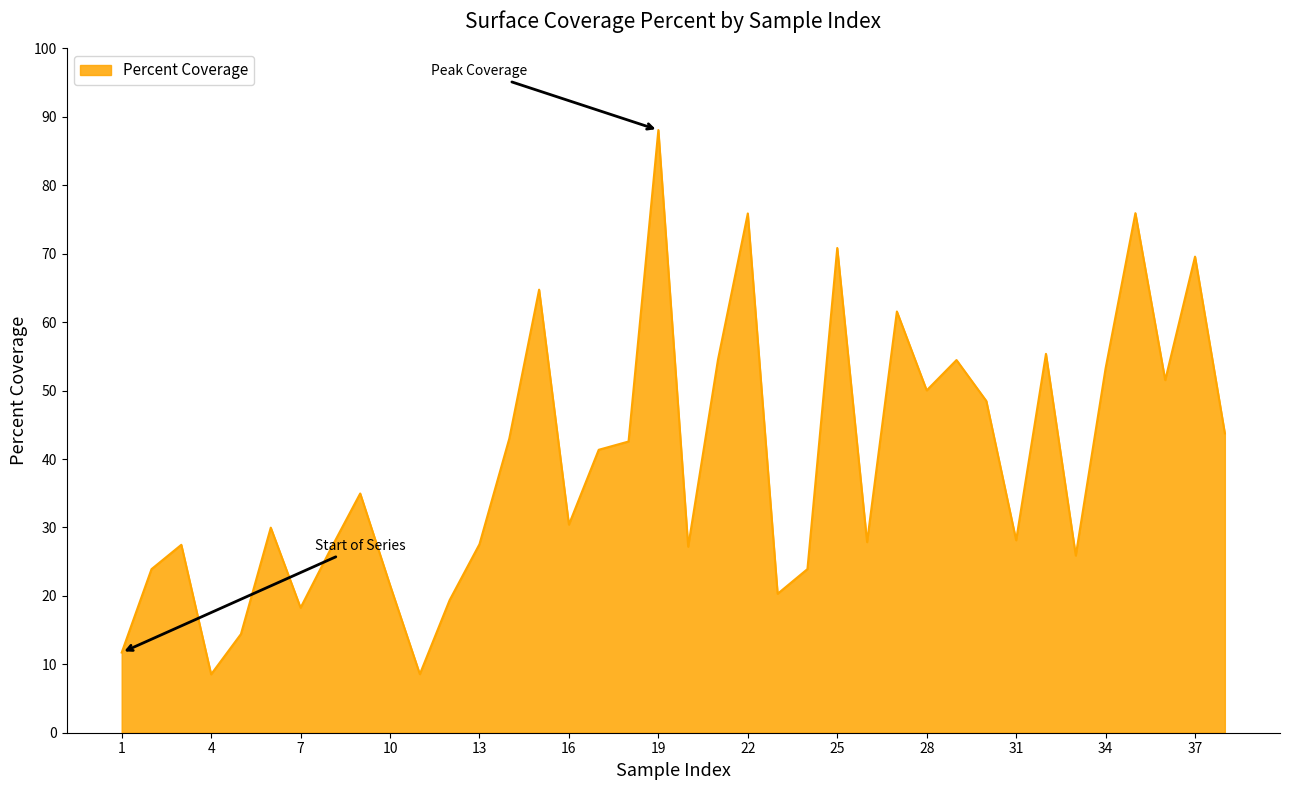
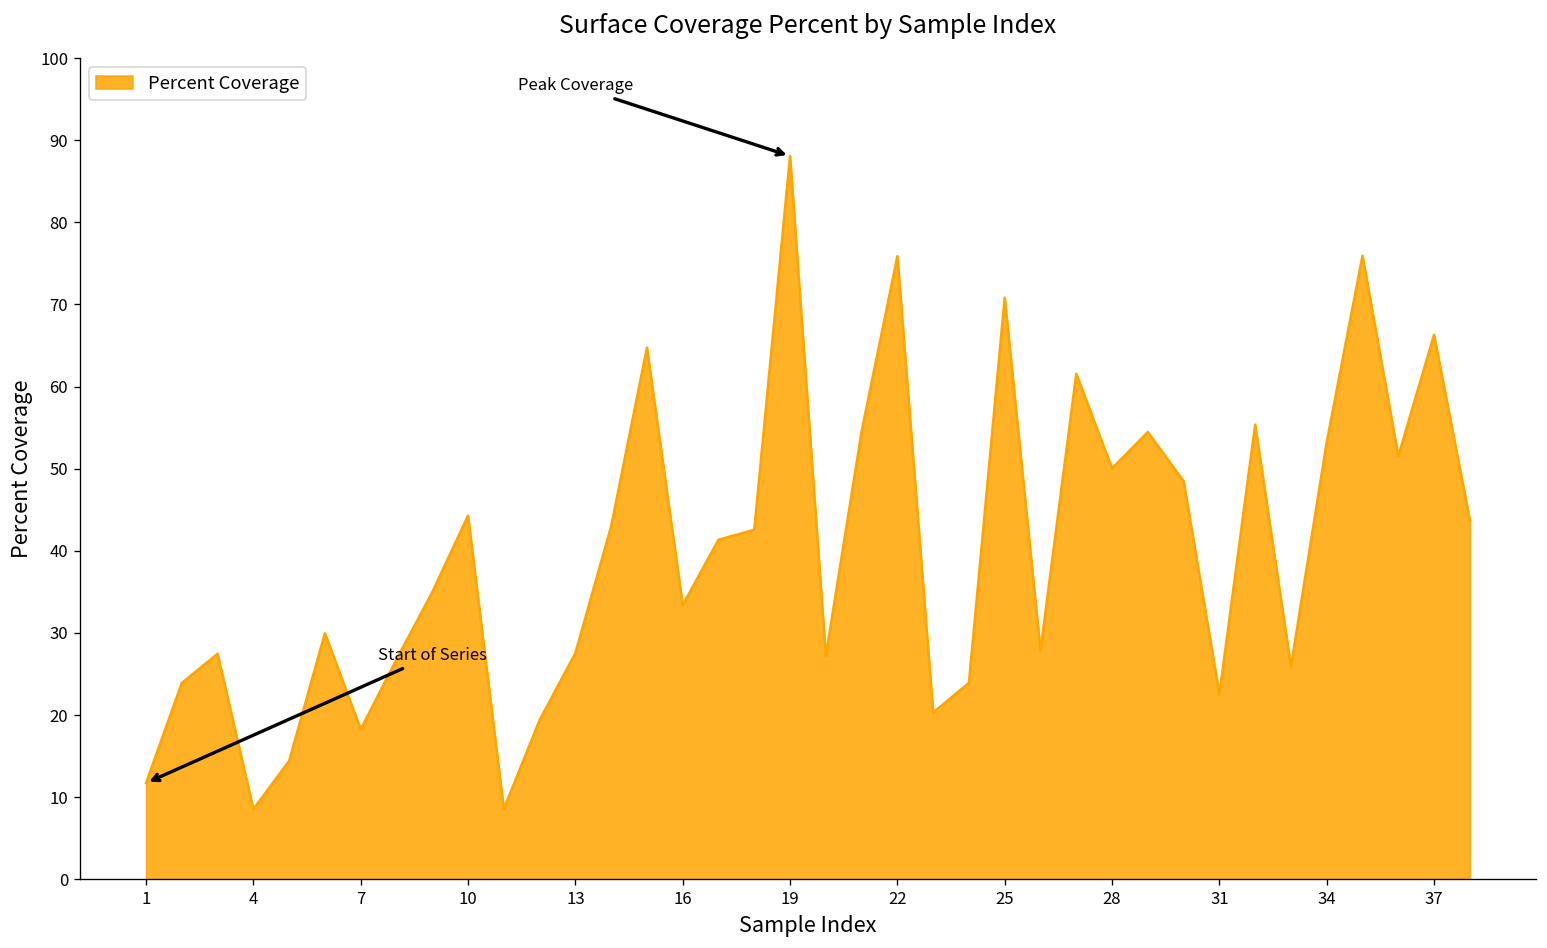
  {
    "1": 12,
    "4": 9,
    "7": 18,
-   "10": 22,
+   "10": 44,
    "13": 28,
-   "16": 30,
+   "16": 33,
    "19": 88,
    "22": 76,
    "25": 71,
    "28": 50,
-   "31": 28,
+   "31": 23,
    "34": 53,
-   "37": 70
+   "37": 66
  }
